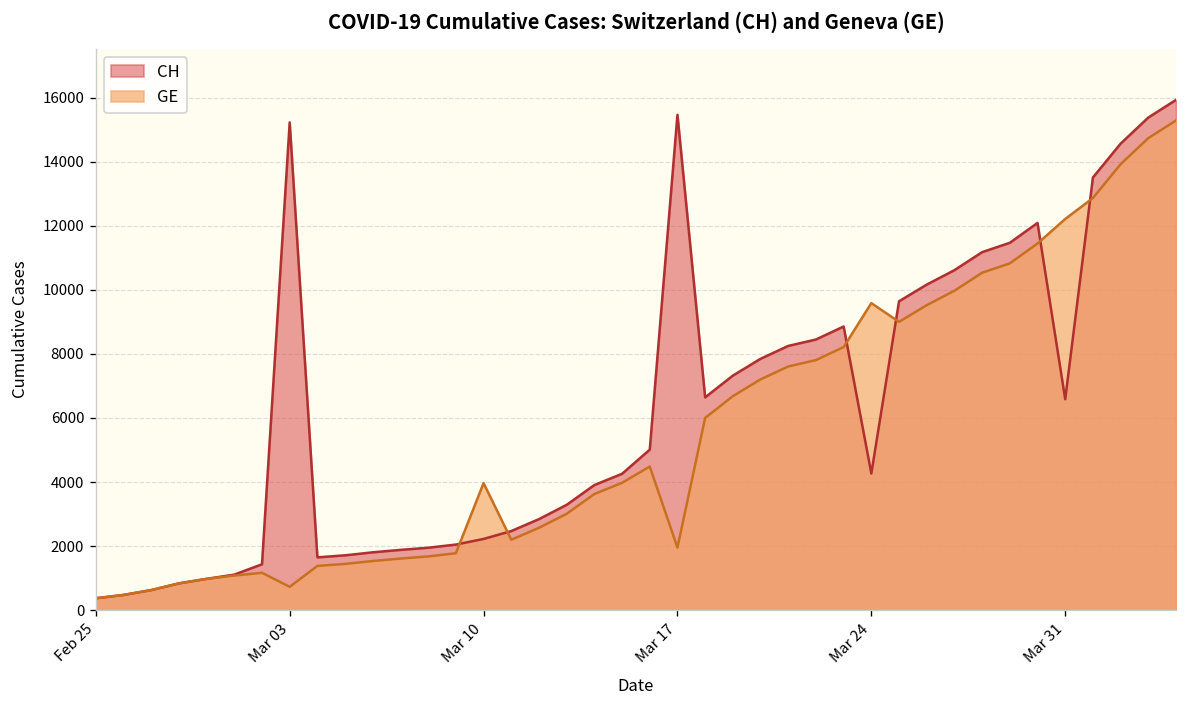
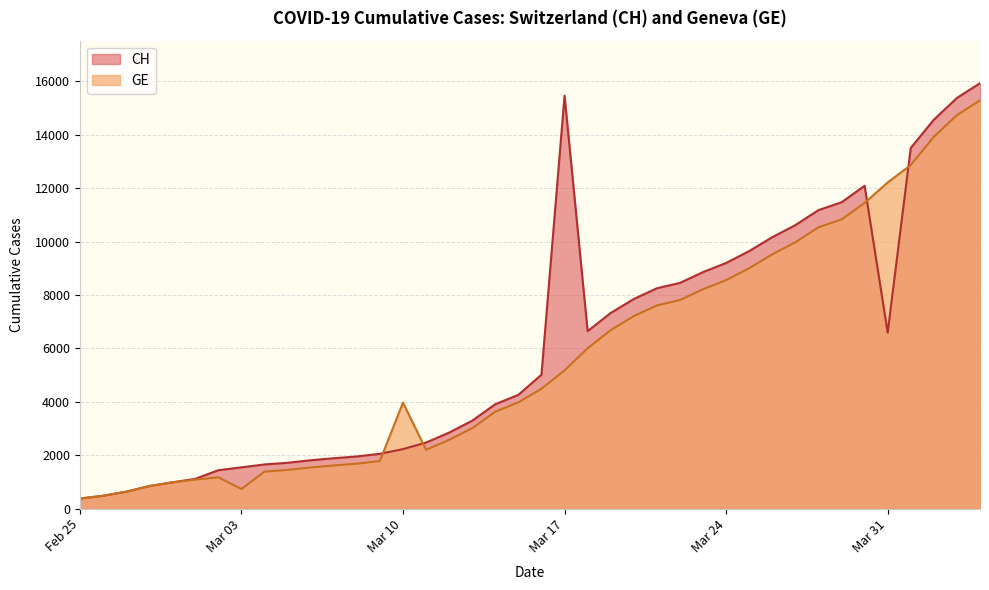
  {
    "CH": {
-     "Mar 03": 15200,
+     "Mar 03": 1500,
      "Mar 10": 2200,
      "Mar 17": 15500,
-     "Mar 24": 4300,
+     "Mar 24": 9200,
      "Mar 31": 6600
    },
    "GE": {
      "Mar 03": 700,
      "Mar 10": 4000,
-     "Mar 17": 2000,
-     "Mar 24": 9600,
+     "Mar 17": 5200,
+     "Mar 24": 8600,
      "Mar 31": 12200
    }
  }
